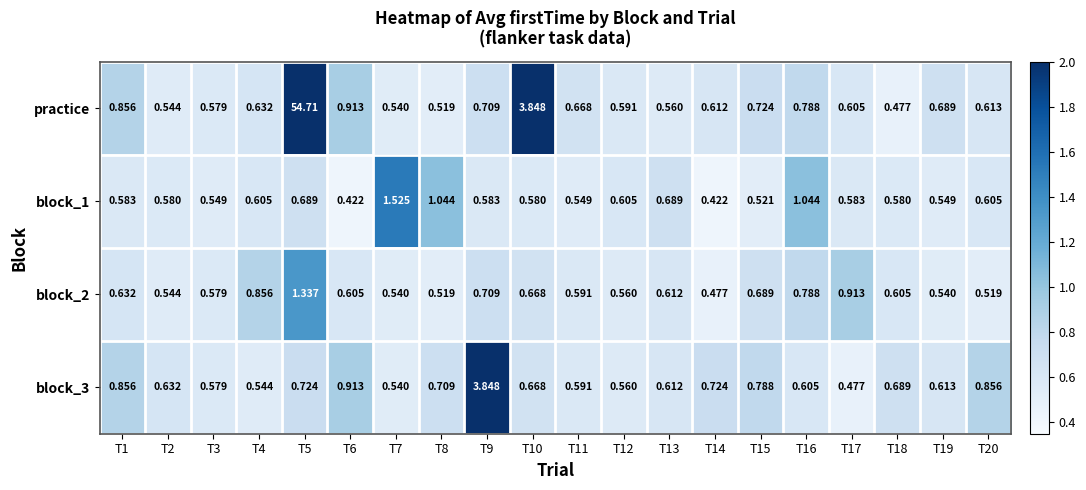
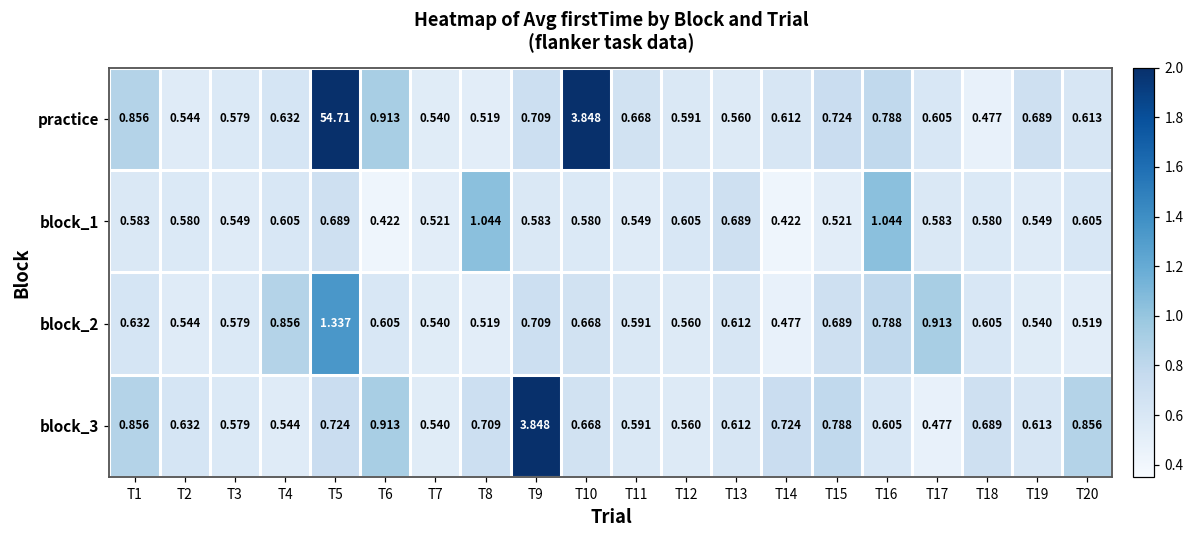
  {
    "practice": {
      "T1": 0.856,
      "T2": 0.544,
      "T3": 0.579,
      "T4": 0.632,
      "T5": 54.71,
      "T6": 0.913,
      "T7": 0.540,
      "T8": 0.519,
      "T9": 0.709,
      "T10": 3.848,
      "T11": 0.668,
      "T12": 0.591,
      "T13": 0.560,
      "T14": 0.612,
      "T15": 0.724,
      "T16": 0.788,
      "T17": 0.605,
      "T18": 0.477,
      "T19": 0.689,
      "T20": 0.613
    },
    "block_1": {
      "T1": 0.583,
      "T2": 0.580,
      "T3": 0.549,
      "T4": 0.605,
      "T5": 0.689,
      "T6": 0.422,
-     "T7": 1.525,
+     "T7": 0.521,
      "T8": 1.044,
      "T9": 0.583,
      "T10": 0.580,
      "T11": 0.549,
      "T12": 0.605,
      "T13": 0.689,
      "T14": 0.422,
      "T15": 0.521,
      "T16": 1.044,
      "T17": 0.583,
      "T18": 0.580,
      "T19": 0.549,
      "T20": 0.605
    },
    "block_2": {
      "T1": 0.632,
      "T2": 0.544,
      "T3": 0.579,
      "T4": 0.856,
      "T5": 1.337,
      "T6": 0.605,
      "T7": 0.540,
      "T8": 0.519,
      "T9": 0.709,
      "T10": 0.668,
      "T11": 0.591,
      "T12": 0.560,
      "T13": 0.612,
      "T14": 0.477,
      "T15": 0.689,
      "T16": 0.788,
      "T17": 0.913,
      "T18": 0.605,
      "T19": 0.540,
      "T20": 0.519
    },
    "block_3": {
      "T1": 0.856,
      "T2": 0.632,
      "T3": 0.579,
      "T4": 0.544,
      "T5": 0.724,
      "T6": 0.913,
      "T7": 0.540,
      "T8": 0.709,
      "T9": 3.848,
      "T10": 0.668,
      "T11": 0.591,
      "T12": 0.560,
      "T13": 0.612,
      "T14": 0.724,
      "T15": 0.788,
      "T16": 0.605,
      "T17": 0.477,
      "T18": 0.689,
      "T19": 0.613,
      "T20": 0.856
    }
  }
